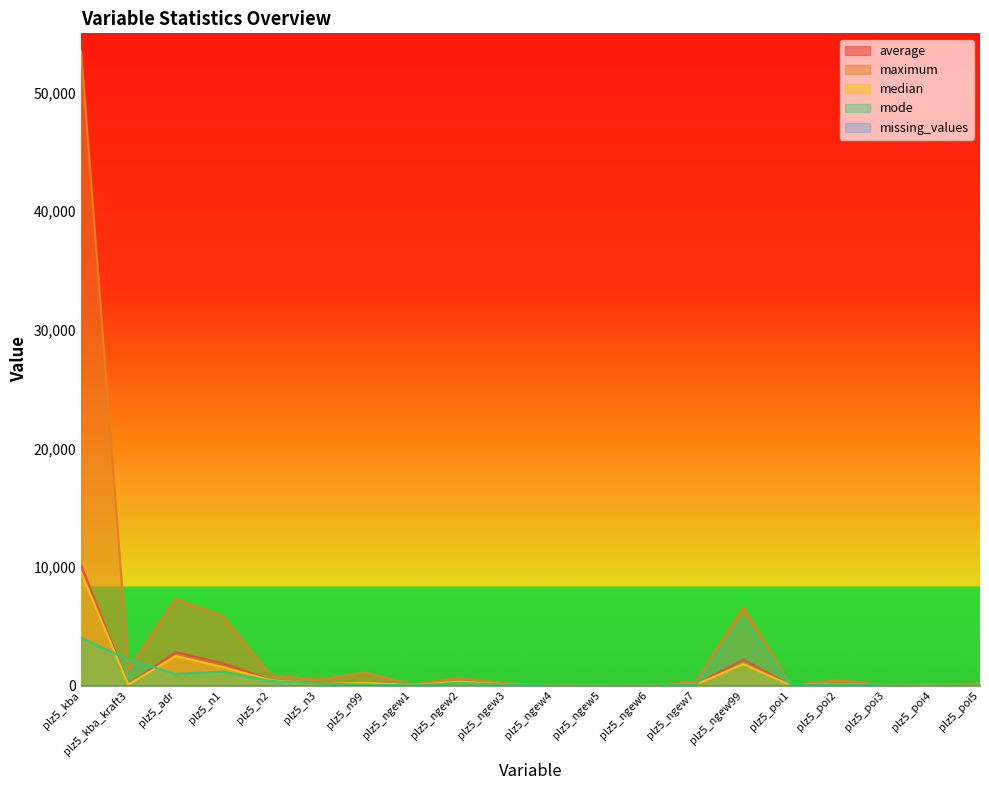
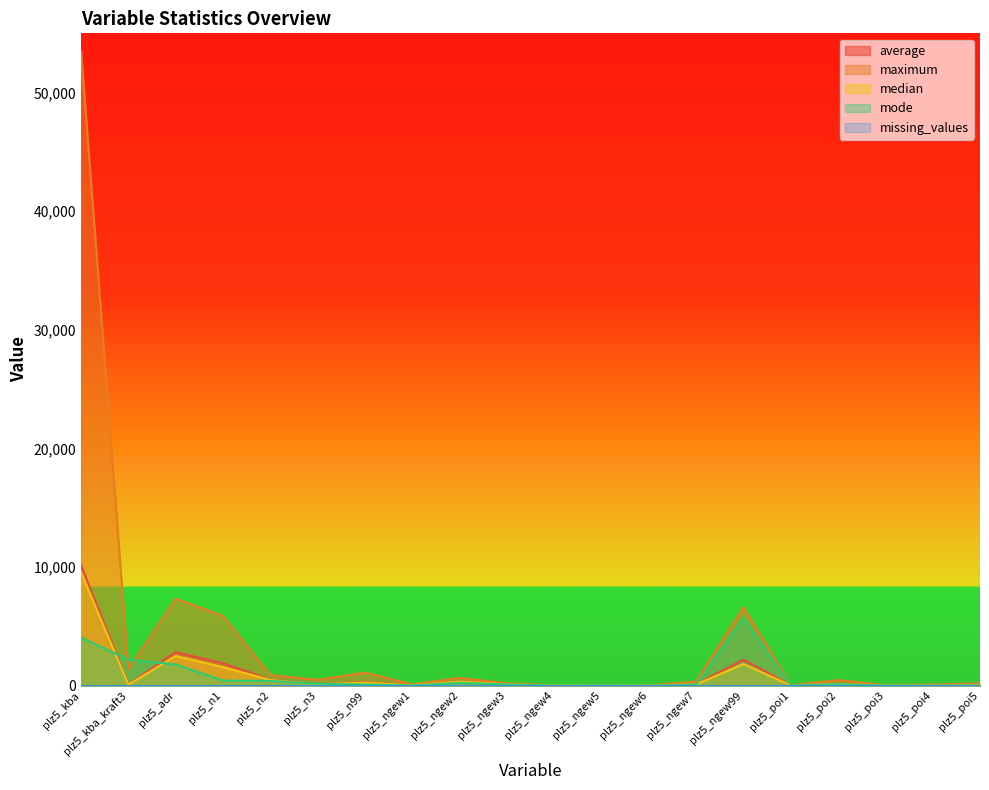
  {
    "mode": {
      "plz5_kba": "4,000",
      "plz5_kba_kraft3": "2,200",
-     "plz5_adr": "1,000",
-     "plz5_n1": "1,200",
+     "plz5_adr": "1,800",
+     "plz5_n1": "400",
      "plz5_ngew99": "5,700"
    },
    "missing_values": {
      "plz5_kba": "0",
      "plz5_adr": "0",
      "plz5_n1": "0",
      "plz5_n2": "0",
      "plz5_ngew2": "0",
      "plz5_ngew99": "0"
    }
  }
